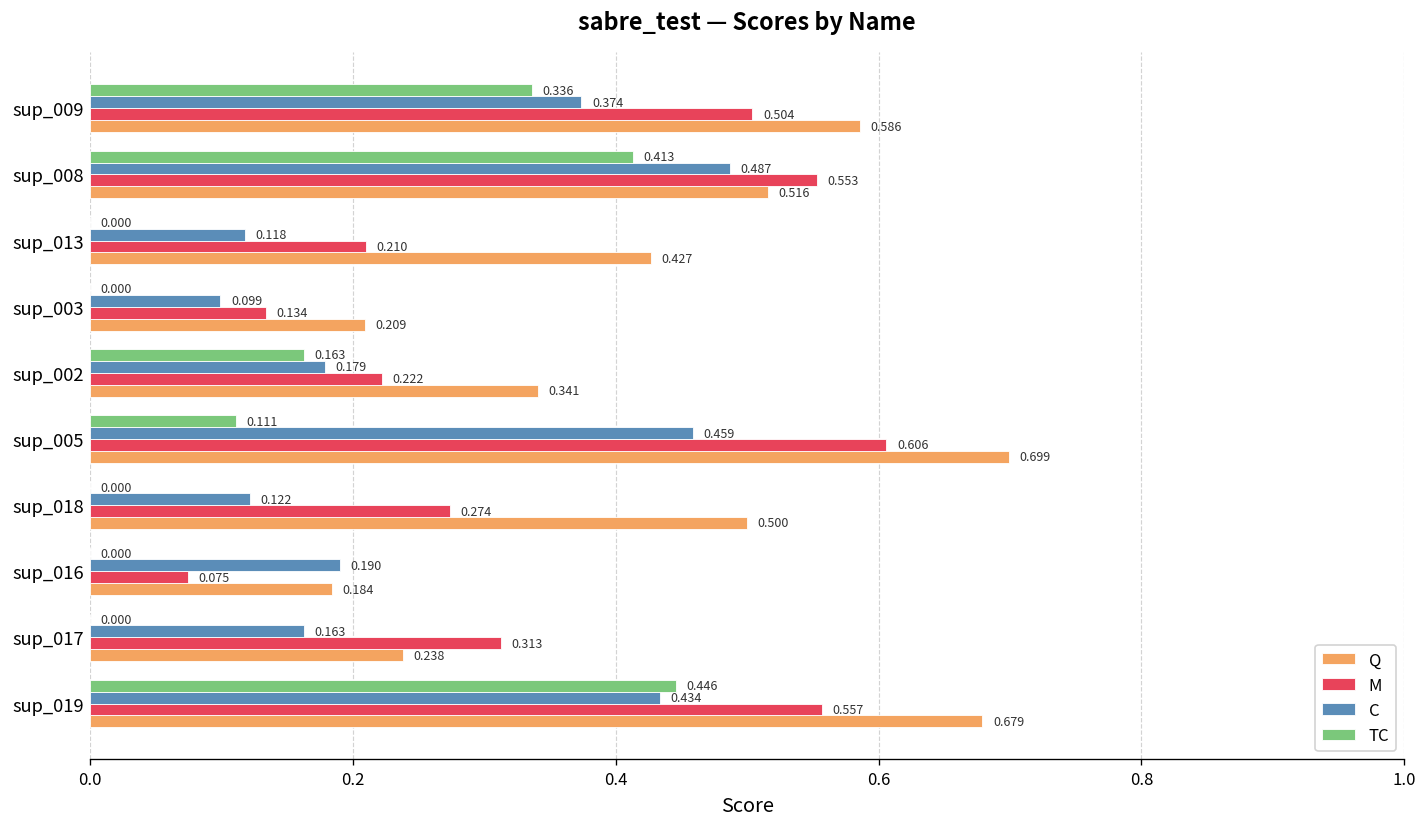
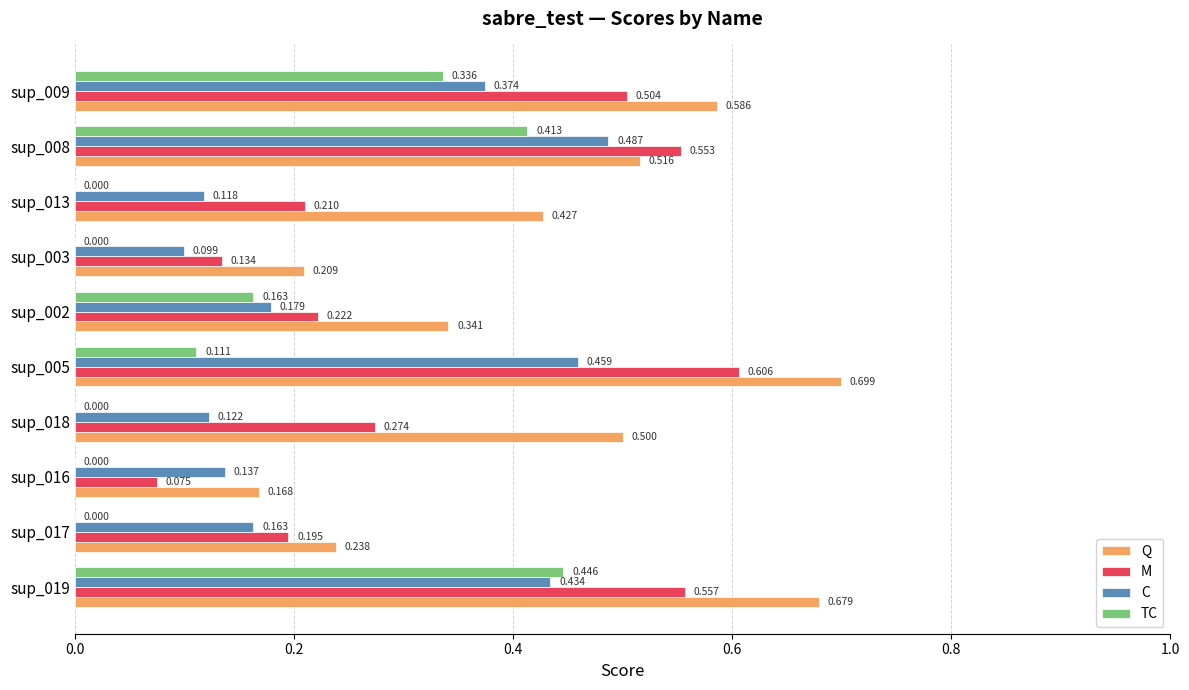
  {
    "Q": {
      "sup_009": 0.586,
      "sup_008": 0.516,
      "sup_013": 0.427,
      "sup_003": 0.209,
      "sup_002": 0.341,
      "sup_005": 0.699,
      "sup_018": 0.500,
-     "sup_016": 0.184,
+     "sup_016": 0.168,
      "sup_017": 0.238,
      "sup_019": 0.679
    },
    "M": {
      "sup_009": 0.504,
      "sup_008": 0.553,
      "sup_013": 0.210,
      "sup_003": 0.134,
      "sup_002": 0.222,
      "sup_005": 0.606,
      "sup_018": 0.274,
      "sup_016": 0.075,
-     "sup_017": 0.313,
+     "sup_017": 0.195,
      "sup_019": 0.557
    },
    "C": {
      "sup_009": 0.374,
      "sup_008": 0.487,
      "sup_013": 0.118,
      "sup_003": 0.099,
      "sup_002": 0.179,
      "sup_005": 0.459,
      "sup_018": 0.122,
-     "sup_016": 0.190,
+     "sup_016": 0.137,
      "sup_017": 0.163,
      "sup_019": 0.434
    },
    "TC": {
      "sup_009": 0.336,
      "sup_008": 0.413,
      "sup_013": 0.000,
      "sup_003": 0.000,
      "sup_002": 0.163,
      "sup_005": 0.111,
      "sup_018": 0.000,
      "sup_016": 0.000,
      "sup_017": 0.000,
      "sup_019": 0.446
    }
  }
